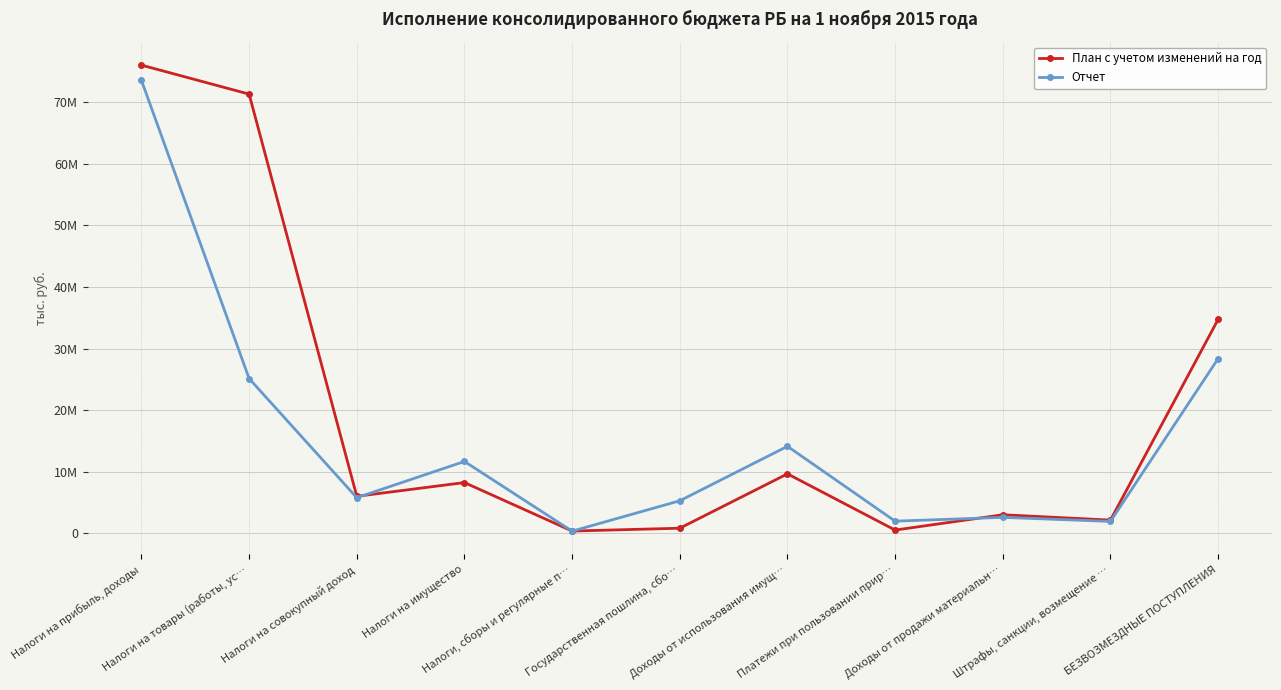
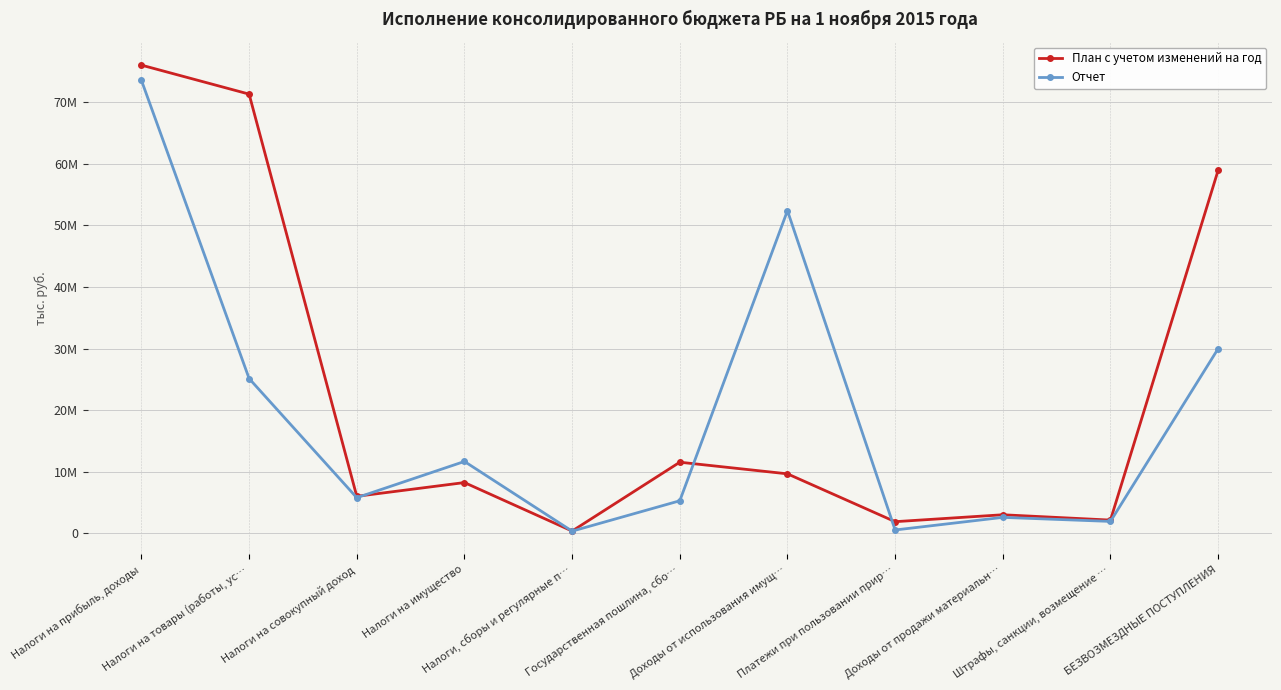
  {
    "План с учетом изменений на год": {
      "Налоги на прибыль, доходы": 76000000,
      "Налоги на товары (работы, ус…": 71000000,
      "Налоги на имущество": 8000000,
-     "Государственная пошлина, сбо…": 1000000,
+     "Государственная пошлина, сбо…": 12000000,
      "Доходы от использования имущ…": 10000000,
-     "Платежи при пользовании прир…": 1000000,
+     "Платежи при пользовании прир…": 2000000,
      "Доходы от продажи материальн…": 3000000,
-     "БЕЗВОЗМЕЗДНЫЕ ПОСТУПЛЕНИЯ": 35000000
+     "БЕЗВОЗМЕЗДНЫЕ ПОСТУПЛЕНИЯ": 59000000
    },
    "Отчет": {
      "Налоги на прибыль, доходы": 74000000,
      "Налоги на товары (работы, ус…": 25000000,
      "Налоги на имущество": 12000000,
      "Государственная пошлина, сбо…": 5000000,
-     "Доходы от использования имущ…": 14000000,
-     "Платежи при пользовании прир…": 2000000,
+     "Доходы от использования имущ…": 52000000,
+     "Платежи при пользовании прир…": 1000000,
      "Доходы от продажи материальн…": 3000000,
-     "БЕЗВОЗМЕЗДНЫЕ ПОСТУПЛЕНИЯ": 28000000
+     "БЕЗВОЗМЕЗДНЫЕ ПОСТУПЛЕНИЯ": 30000000
    }
  }
